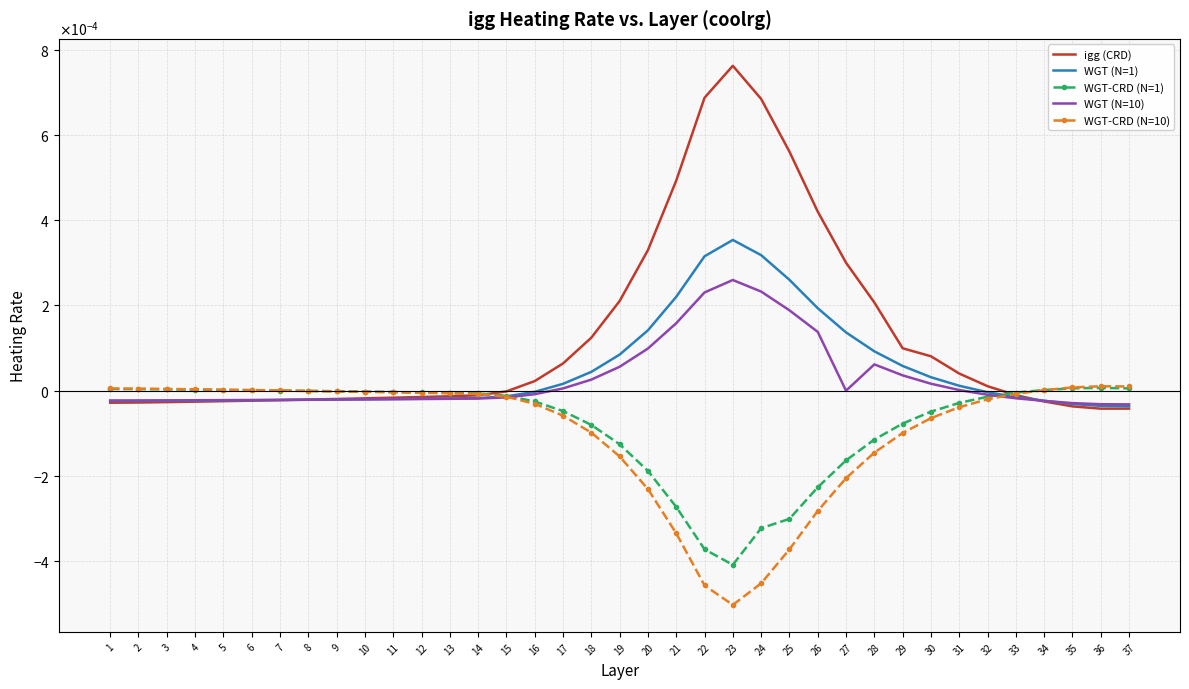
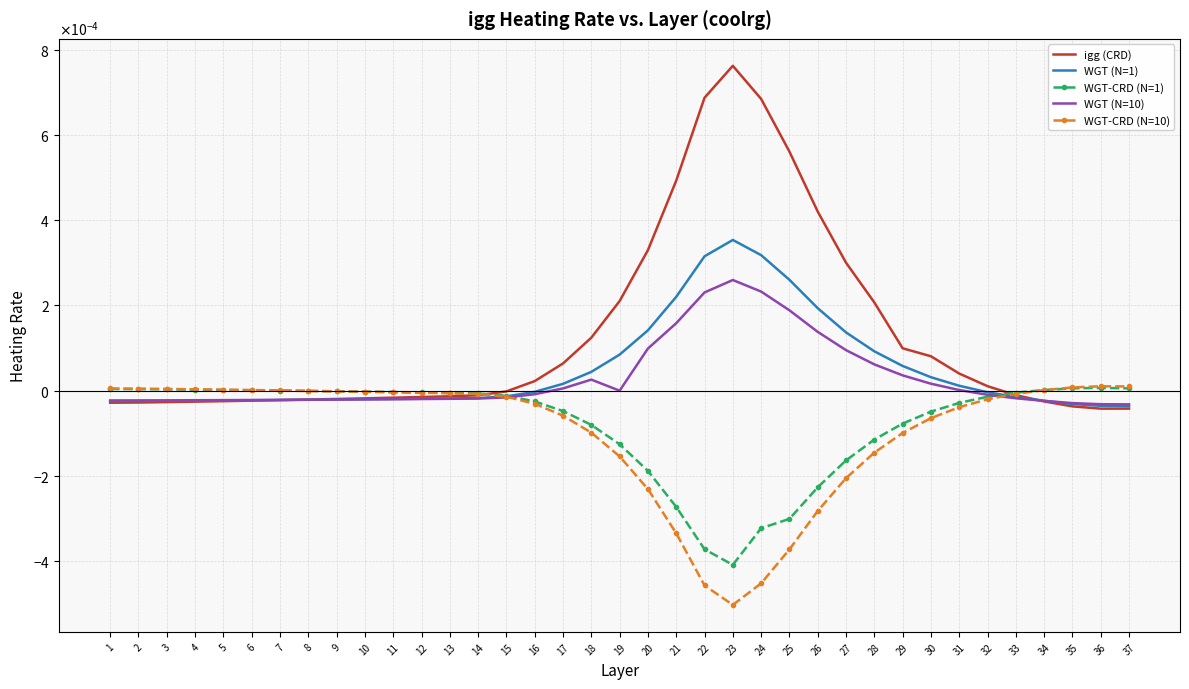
  {
    "igg (CRD)": {
      "15": 0.0000,
      "16": 0.00002,
      "17": 0.00006,
      "18": 0.00012,
      "19": 0.00021,
      "20": 0.00033,
      "21": 0.00049,
      "22": 0.00069,
      "23": 0.00076,
      "24": 0.00068,
      "25": 0.00056,
      "26": 0.00042,
      "27": 0.0003,
      "28": 0.00021,
      "29": 0.0001,
      "30": 0.00008,
      "31": 0.00004,
      "32": 0.00001,
      "36": -0.00004
    },
    "WGT (N=1)": {
      "17": 0.00002,
      "18": 0.00004,
      "19": 0.00008,
      "20": 0.00014,
      "21": 0.00022,
      "22": 0.00032,
      "23": 0.00035,
      "24": 0.00032,
      "25": 0.00026,
      "26": 0.00019,
      "27": 0.00014,
      "28": 0.00009,
      "29": 0.00006,
      "30": 0.00003,
      "31": 0.00001,
      "32": 0.0000
    },
    "WGT-CRD (N=1)": {
      "17": -0.00005,
      "18": -0.00008,
      "19": -0.00013,
      "20": -0.00019,
      "21": -0.00027,
      "22": -0.00037,
      "23": -0.00041,
      "24": -0.00032,
      "25": -0.0003,
      "26": -0.00023,
      "27": -0.00016,
      "28": -0.00011,
      "29": -0.00008,
      "30": -0.00005,
      "31": -0.00003
    },
    "WGT (N=10)": {
      "17": 0.0000,
      "18": 0.00003,
-     "19": 0.0001,
+     "19": 0.0000,
      "20": 0.0001,
      "21": 0.00016,
      "22": 0.00023,
      "23": 0.00026,
      "24": 0.00023,
      "25": 0.00019,
      "26": 0.00014,
-     "27": 0.0000,
+     "27": 0.0001,
      "28": 0.00006,
      "29": 0.00004,
      "30": 0.00002,
      "31": 0.0000
    },
    "WGT-CRD (N=10)": {
      "17": -0.00006,
      "18": -0.0001,
      "19": -0.00015,
      "20": -0.00023,
      "21": -0.00033,
      "22": -0.00046,
      "23": -0.0005,
      "24": -0.00045,
      "25": -0.00037,
      "26": -0.00028,
      "27": -0.0002,
      "28": -0.00015,
      "29": -0.0001,
      "30": -0.00006,
      "31": -0.00004,
      "32": -0.00002
    }
  }
